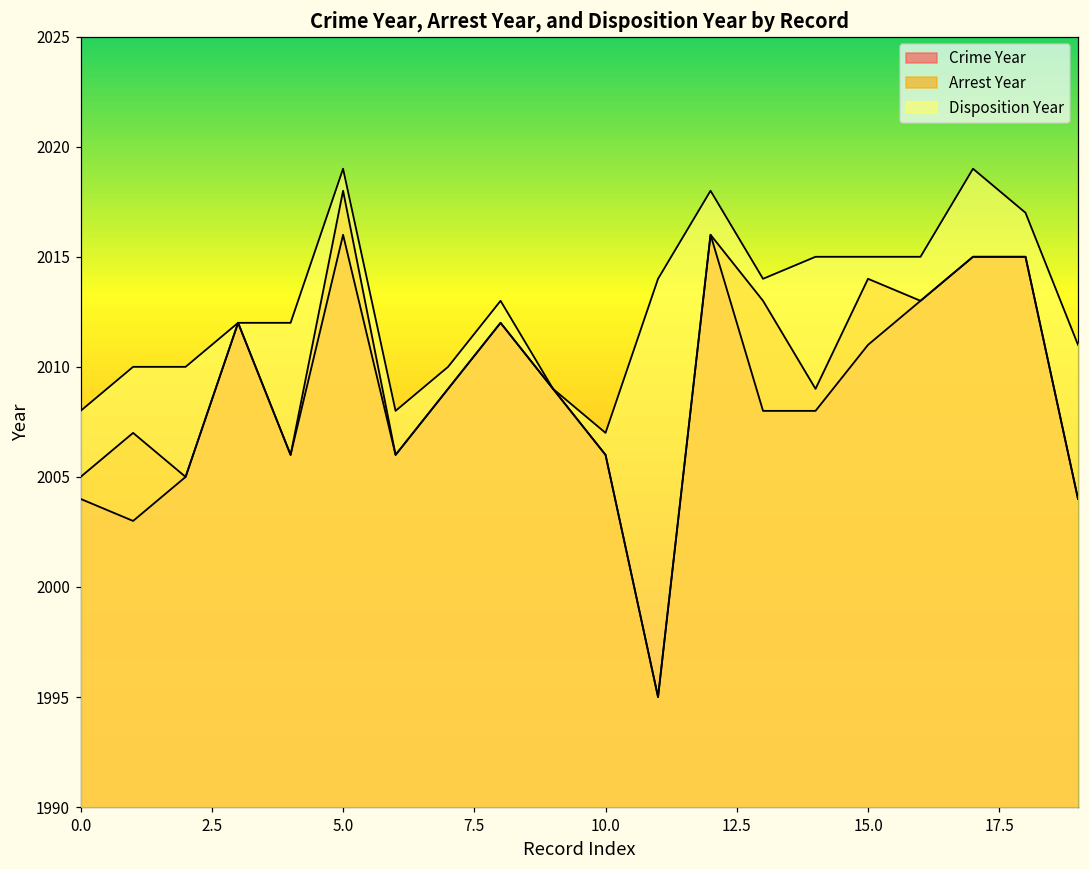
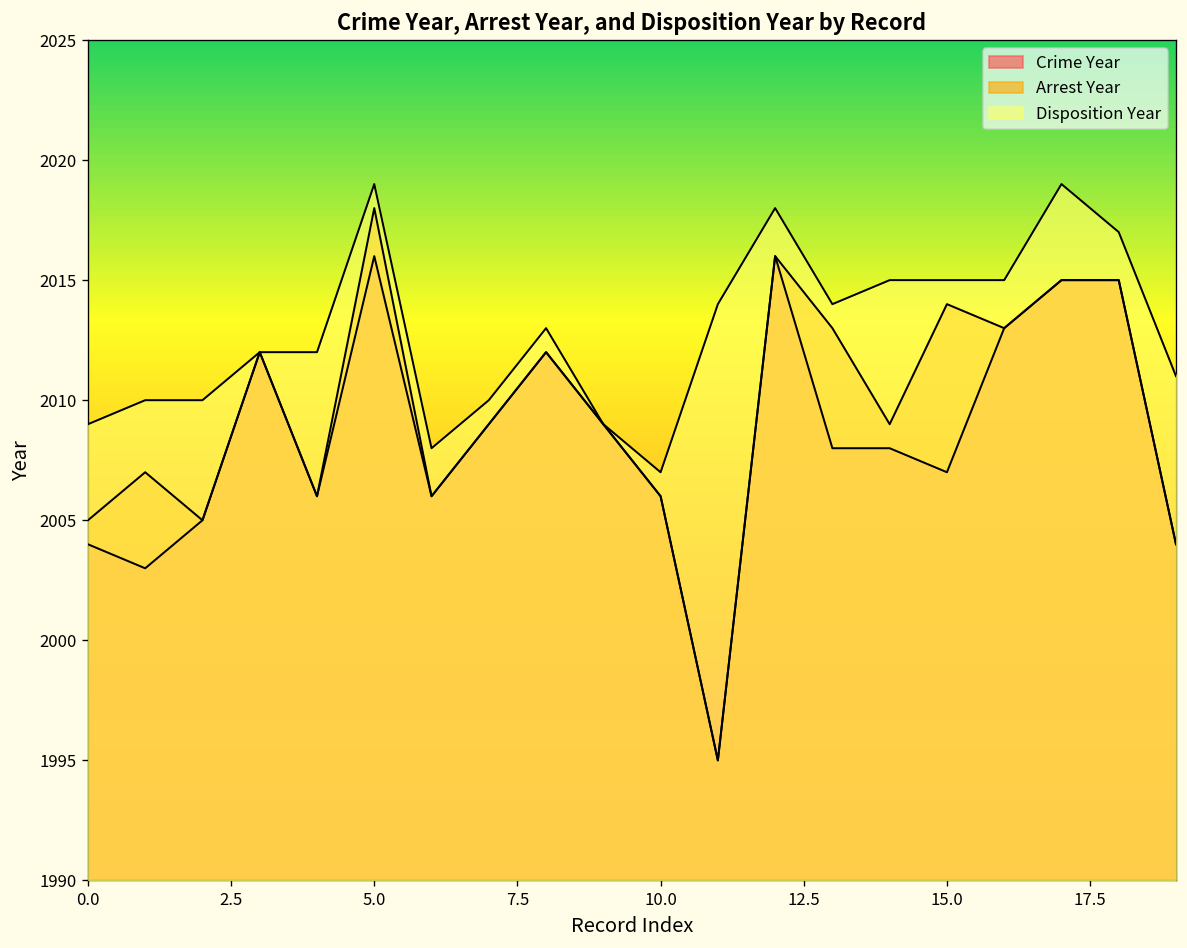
  {
    "Crime Year": {
      "0.0": 2004,
      "5.0": 2016,
-     "15.0": 2011
+     "15.0": 2007
    },
    "Arrest Year": {
      "0.0": 2005,
      "5.0": 2018,
      "15.0": 2014
    },
    "Disposition Year": {
-     "0.0": 2008,
+     "0.0": 2009,
      "5.0": 2019,
      "10.0": 2007,
      "15.0": 2015
    }
  }
